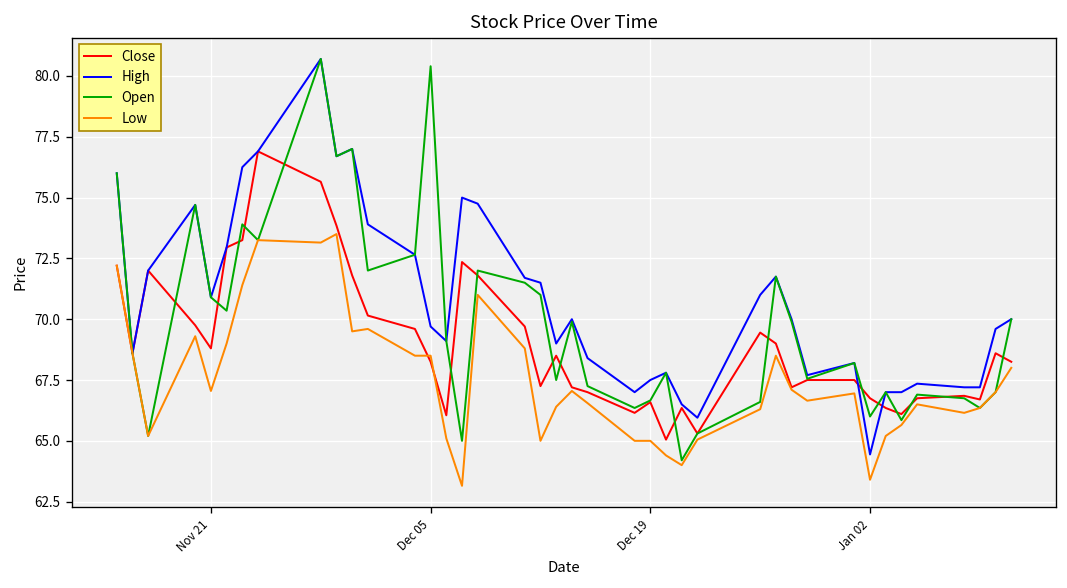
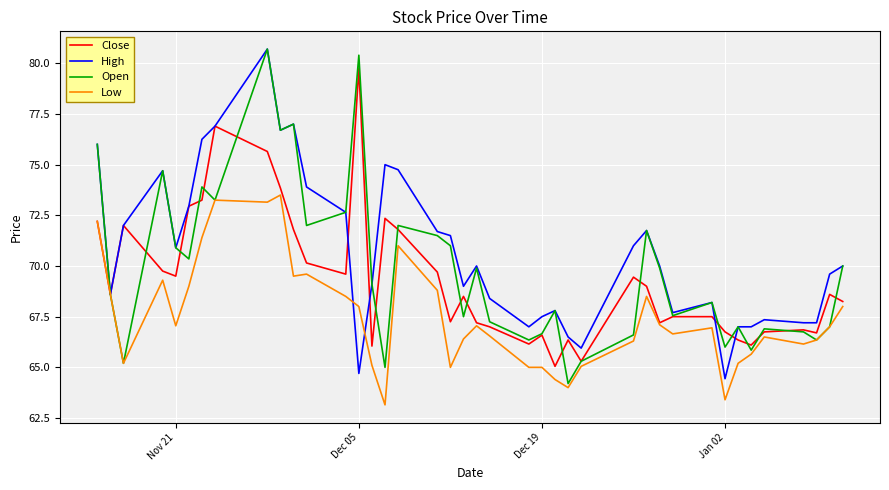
  {
    "Close": {
-     "Nov 21": 68.8,
-     "Dec 05": 68.3,
+     "Nov 21": 69.5,
+     "Dec 05": 79.7,
      "Jan 02": 66.8
    },
    "High": {
-     "Dec 05": 69.7,
+     "Dec 05": 64.7,
      "Dec 19": 67.5,
      "Jan 02": 64.4
    },
    "Open": {
      "Dec 05": 80.4,
      "Jan 02": 66.0
    },
    "Low": {
      "Nov 21": 67.1,
-     "Dec 05": 68.5,
+     "Dec 05": 68.0,
      "Dec 19": 65.0,
      "Jan 02": 63.4
    }
  }
